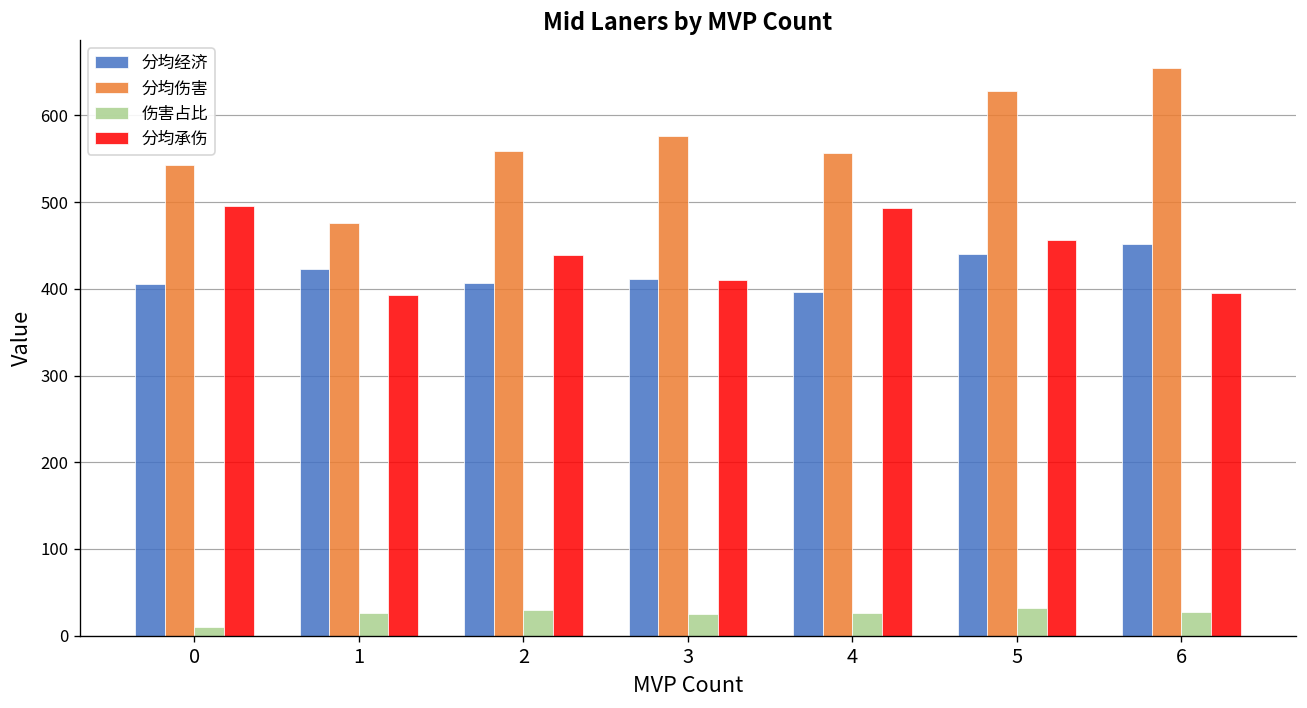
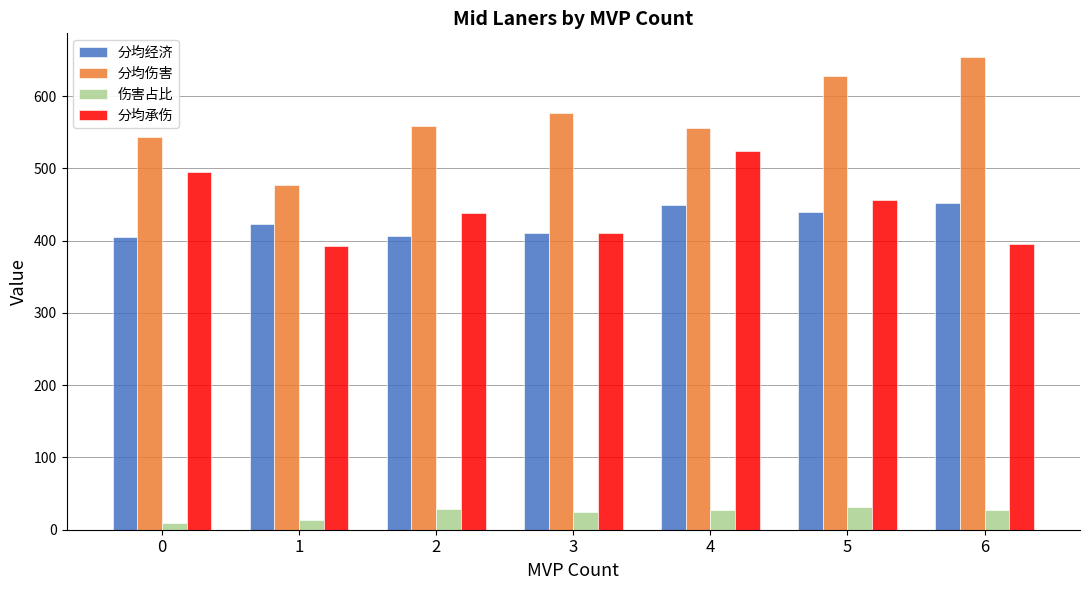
  {
    "分均经济": {
      "0": 410,
      "1": 420,
      "2": 410,
      "3": 410,
-     "4": 400,
+     "4": 450,
      "5": 440,
      "6": 450
    },
    "分均伤害": {
      "0": 540,
      "1": 480,
      "2": 560,
      "3": 580,
      "4": 560,
      "5": 630,
      "6": 650
    },
    "伤害占比": {
      "0": 10,
-     "1": 30,
+     "1": 10,
      "2": 30,
      "3": 20,
      "4": 30,
      "5": 30,
      "6": 30
    },
    "分均承伤": {
      "0": 500,
      "1": 390,
      "2": 440,
      "3": 410,
-     "4": 490,
+     "4": 520,
      "5": 460,
      "6": 400
    }
  }
